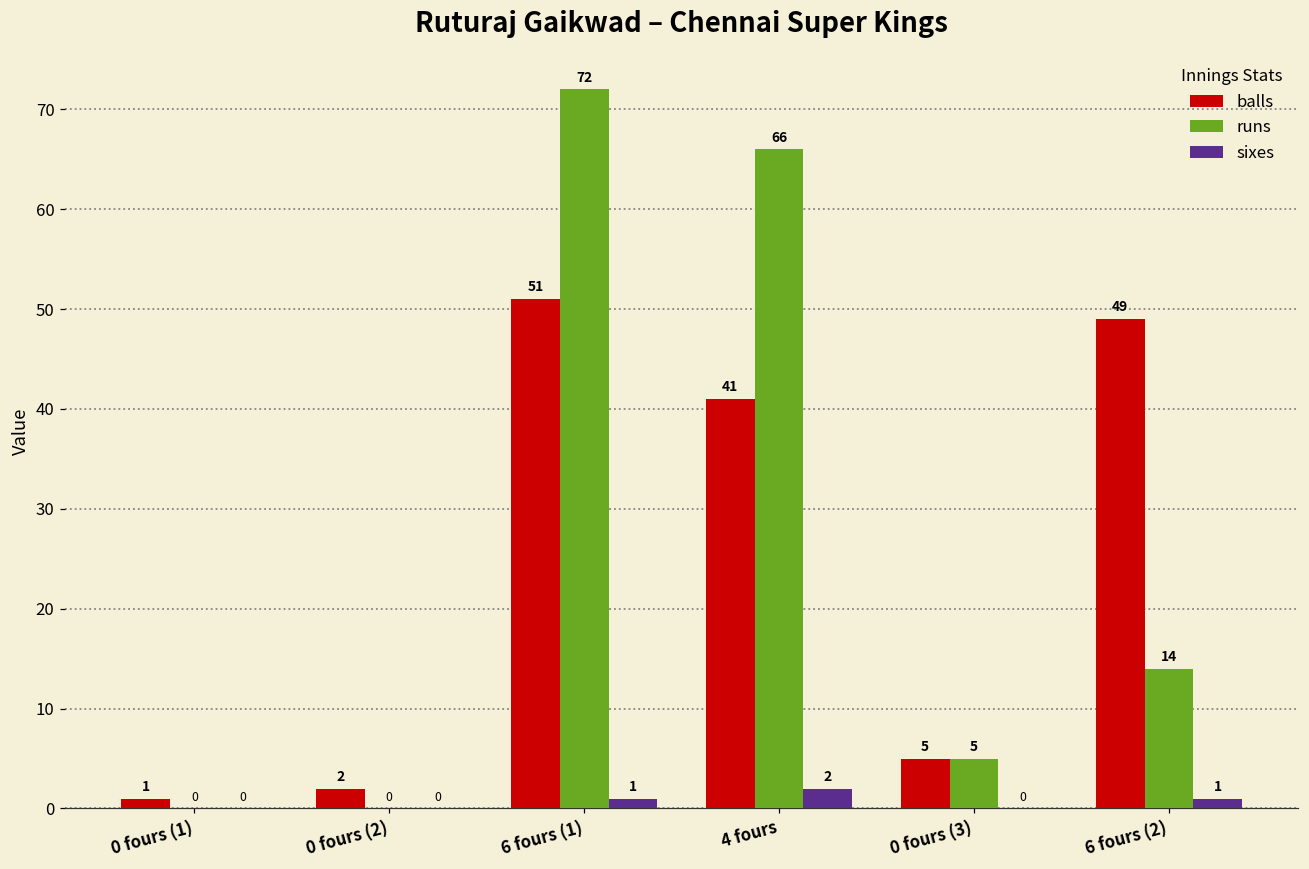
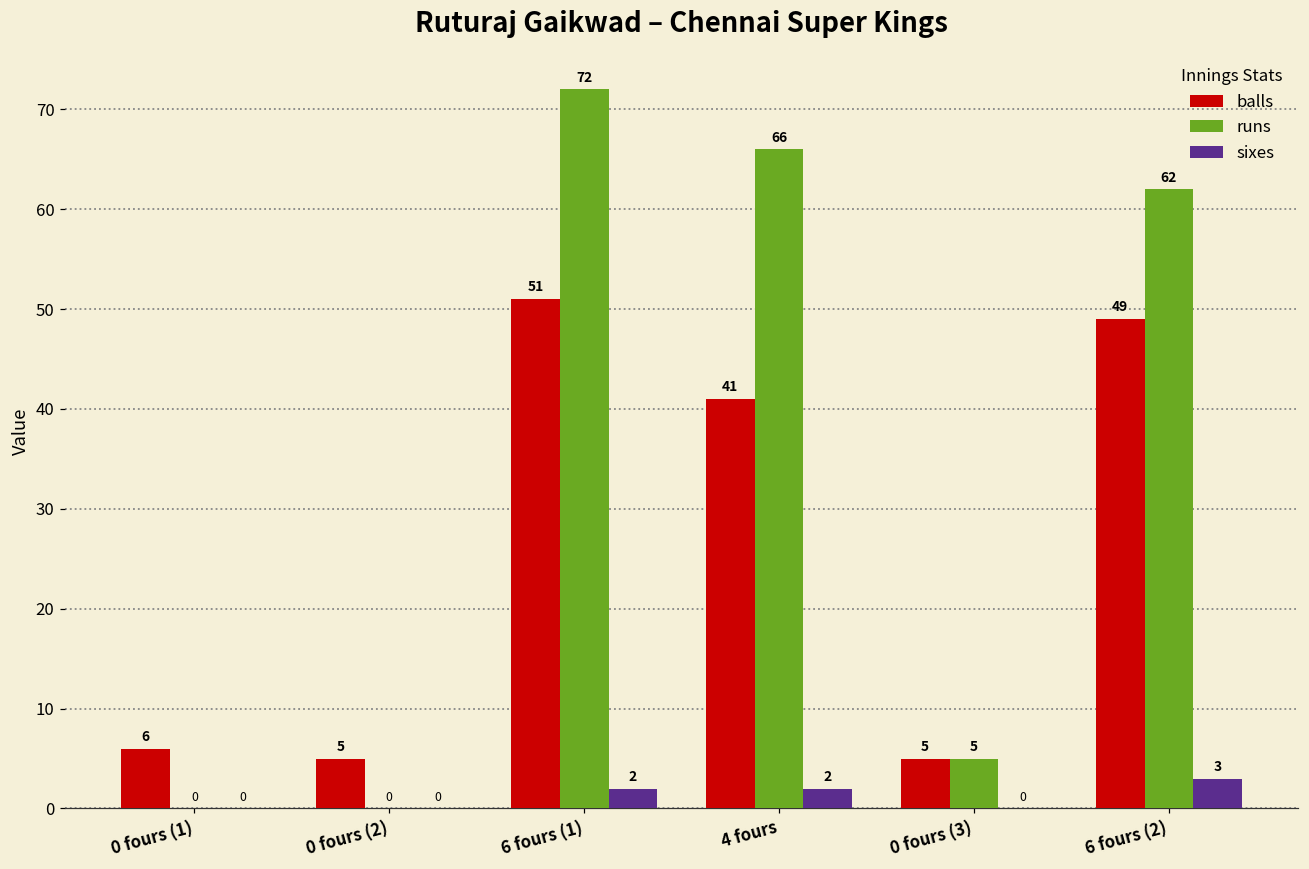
  {
    "balls": {
-     "0 fours (1)": 1,
-     "0 fours (2)": 2,
+     "0 fours (1)": 6,
+     "0 fours (2)": 5,
      "6 fours (1)": 51,
      "4 fours": 41,
      "0 fours (3)": 5,
      "6 fours (2)": 49
    },
    "runs": {
      "0 fours (1)": 0,
      "0 fours (2)": 0,
      "6 fours (1)": 72,
      "4 fours": 66,
      "0 fours (3)": 5,
-     "6 fours (2)": 14
+     "6 fours (2)": 62
    },
    "sixes": {
      "0 fours (1)": 0,
      "0 fours (2)": 0,
-     "6 fours (1)": 1,
+     "6 fours (1)": 2,
      "4 fours": 2,
      "0 fours (3)": 0,
-     "6 fours (2)": 1
+     "6 fours (2)": 3
    }
  }
